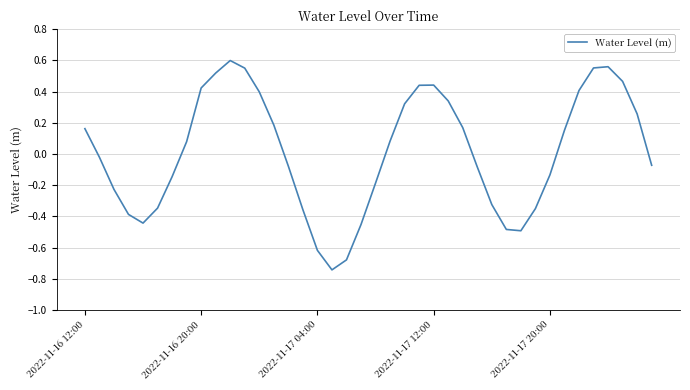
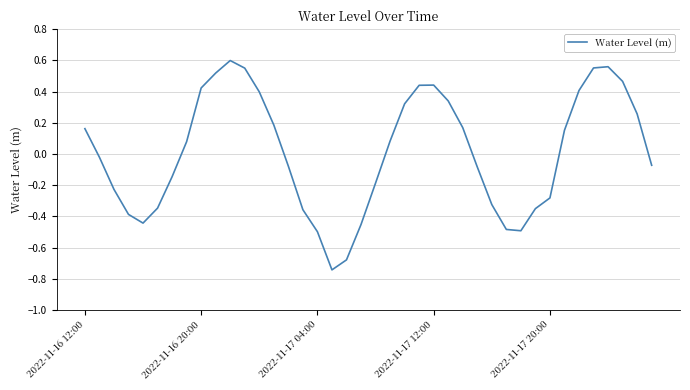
  {
    "2022-11-16 12:00": 0.16,
    "2022-11-16 20:00": 0.42,
-   "2022-11-17 04:00": -0.62,
+   "2022-11-17 04:00": -0.50,
    "2022-11-17 12:00": 0.44,
-   "2022-11-17 20:00": -0.13
+   "2022-11-17 20:00": -0.28
  }
